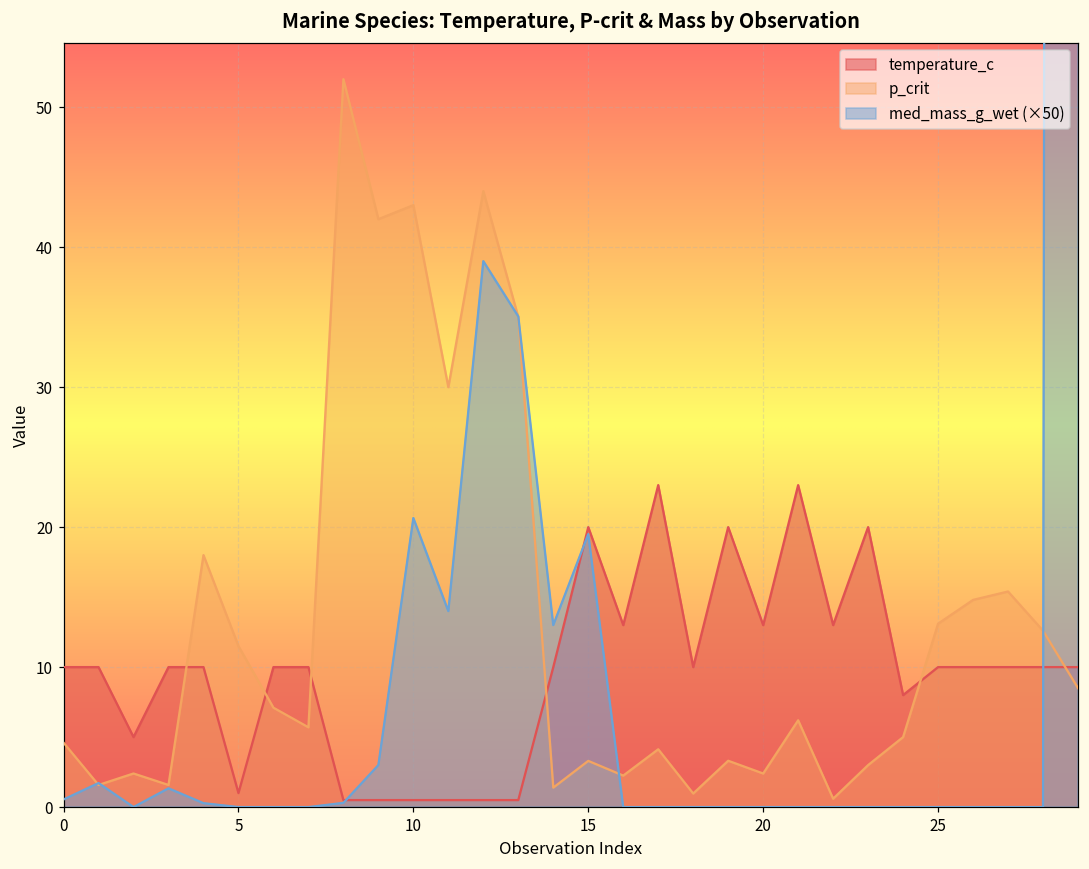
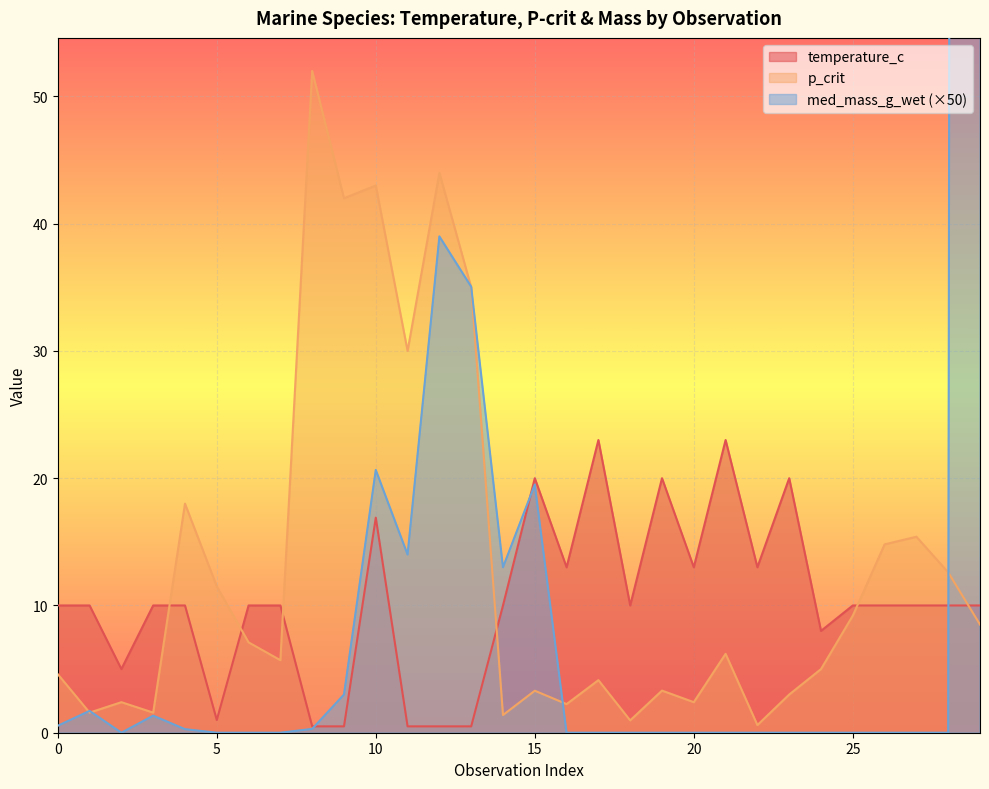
  {
    "temperature_c": {
      "0": 10.0,
      "5": 1.0,
-     "10": 0.5,
+     "10": 16.9,
      "15": 20.0,
      "20": 13.0,
      "25": 10.0
    },
    "p_crit": {
      "0": 4.6,
      "5": 11.5,
      "10": 43.0,
      "15": 3.3,
      "20": 2.4,
-     "25": 13.1
+     "25": 9.2
    },
    "med_mass_g_wet (×50)": {
      "0": 0.5,
      "5": 0.0,
      "10": 20.7,
      "15": 19.5,
      "20": 0.0,
      "25": 0.0
    }
  }
